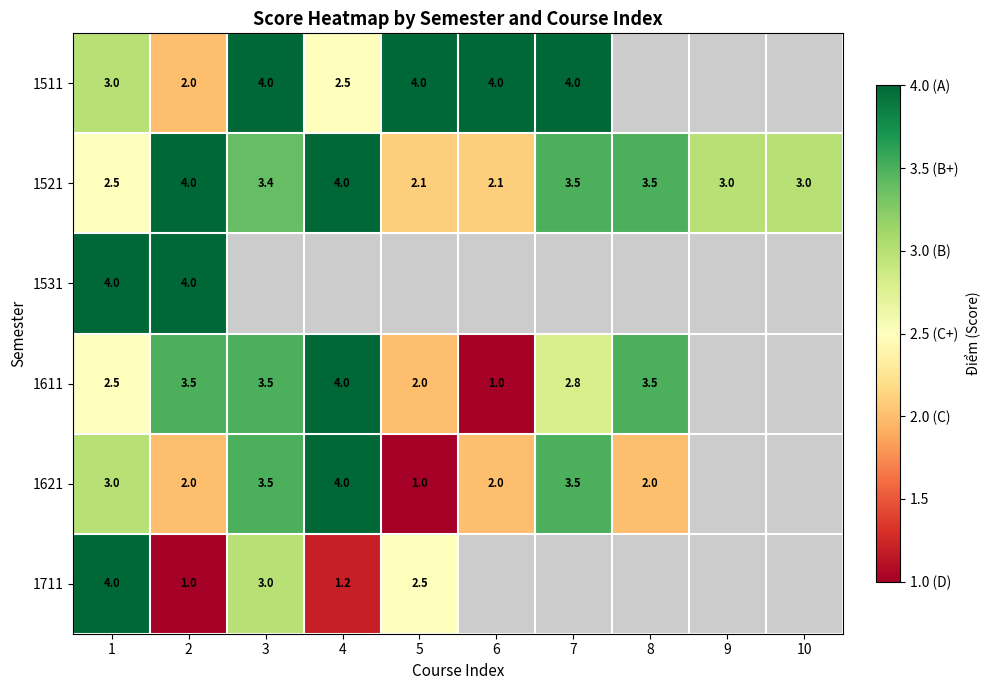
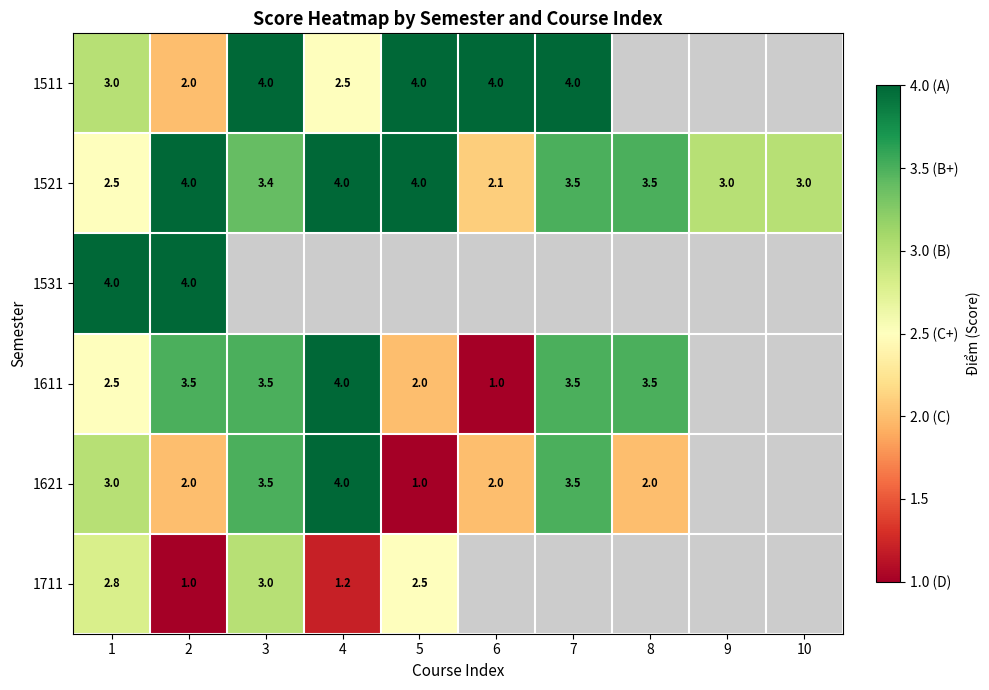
  {
    "1511": {
      "1": 3.0,
      "2": 2.0,
      "3": 4.0,
      "4": 2.5,
      "5": 4.0,
      "6": 4.0,
      "7": 4.0
    },
    "1521": {
      "1": 2.5,
      "2": 4.0,
      "3": 3.4,
      "4": 4.0,
-     "5": 2.1,
+     "5": 4.0,
      "6": 2.1,
      "7": 3.5,
      "8": 3.5,
      "9": 3.0,
      "10": 3.0
    },
    "1531": {
      "1": 4.0,
      "2": 4.0
    },
    "1611": {
      "1": 2.5,
      "2": 3.5,
      "3": 3.5,
      "4": 4.0,
      "5": 2.0,
      "6": 1.0,
-     "7": 2.8,
+     "7": 3.5,
      "8": 3.5
    },
    "1621": {
      "1": 3.0,
      "2": 2.0,
      "3": 3.5,
      "4": 4.0,
      "5": 1.0,
      "6": 2.0,
      "7": 3.5,
      "8": 2.0
    },
    "1711": {
-     "1": 4.0,
+     "1": 2.8,
      "2": 1.0,
      "3": 3.0,
      "4": 1.2,
      "5": 2.5
    }
  }
